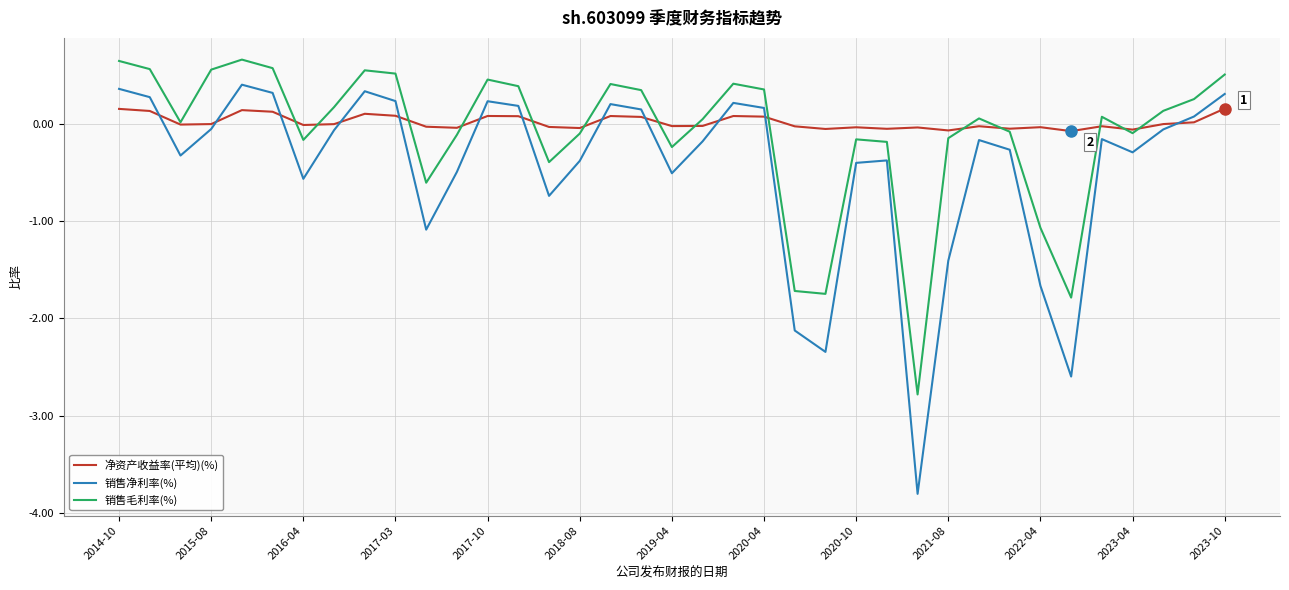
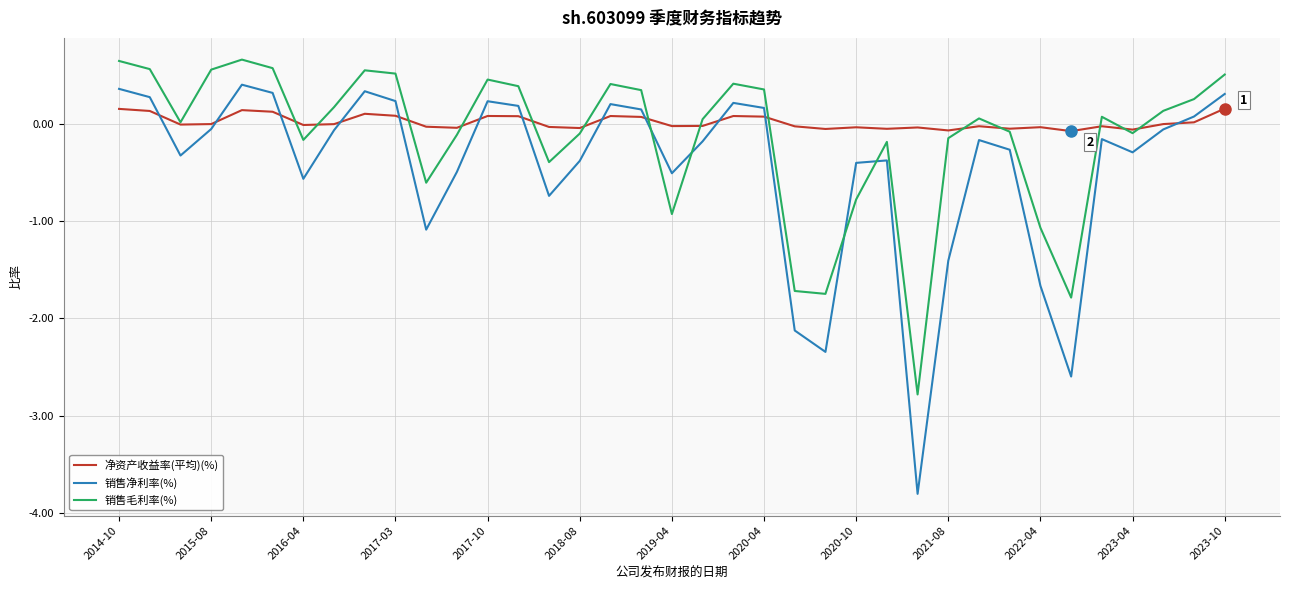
  {
    "销售毛利率(%)": {
      "2014-10": 0.6,
      "2015-08": 0.6,
      "2016-04": -0.2,
      "2017-03": 0.5,
      "2017-10": 0.5,
      "2018-08": -0.1,
-     "2019-04": -0.2,
+     "2019-04": -0.9,
      "2020-04": 0.4,
-     "2020-10": -0.2,
+     "2020-10": -0.8,
      "2021-08": -0.1,
      "2022-04": -1.1,
      "2023-04": -0.1
    }
  }
